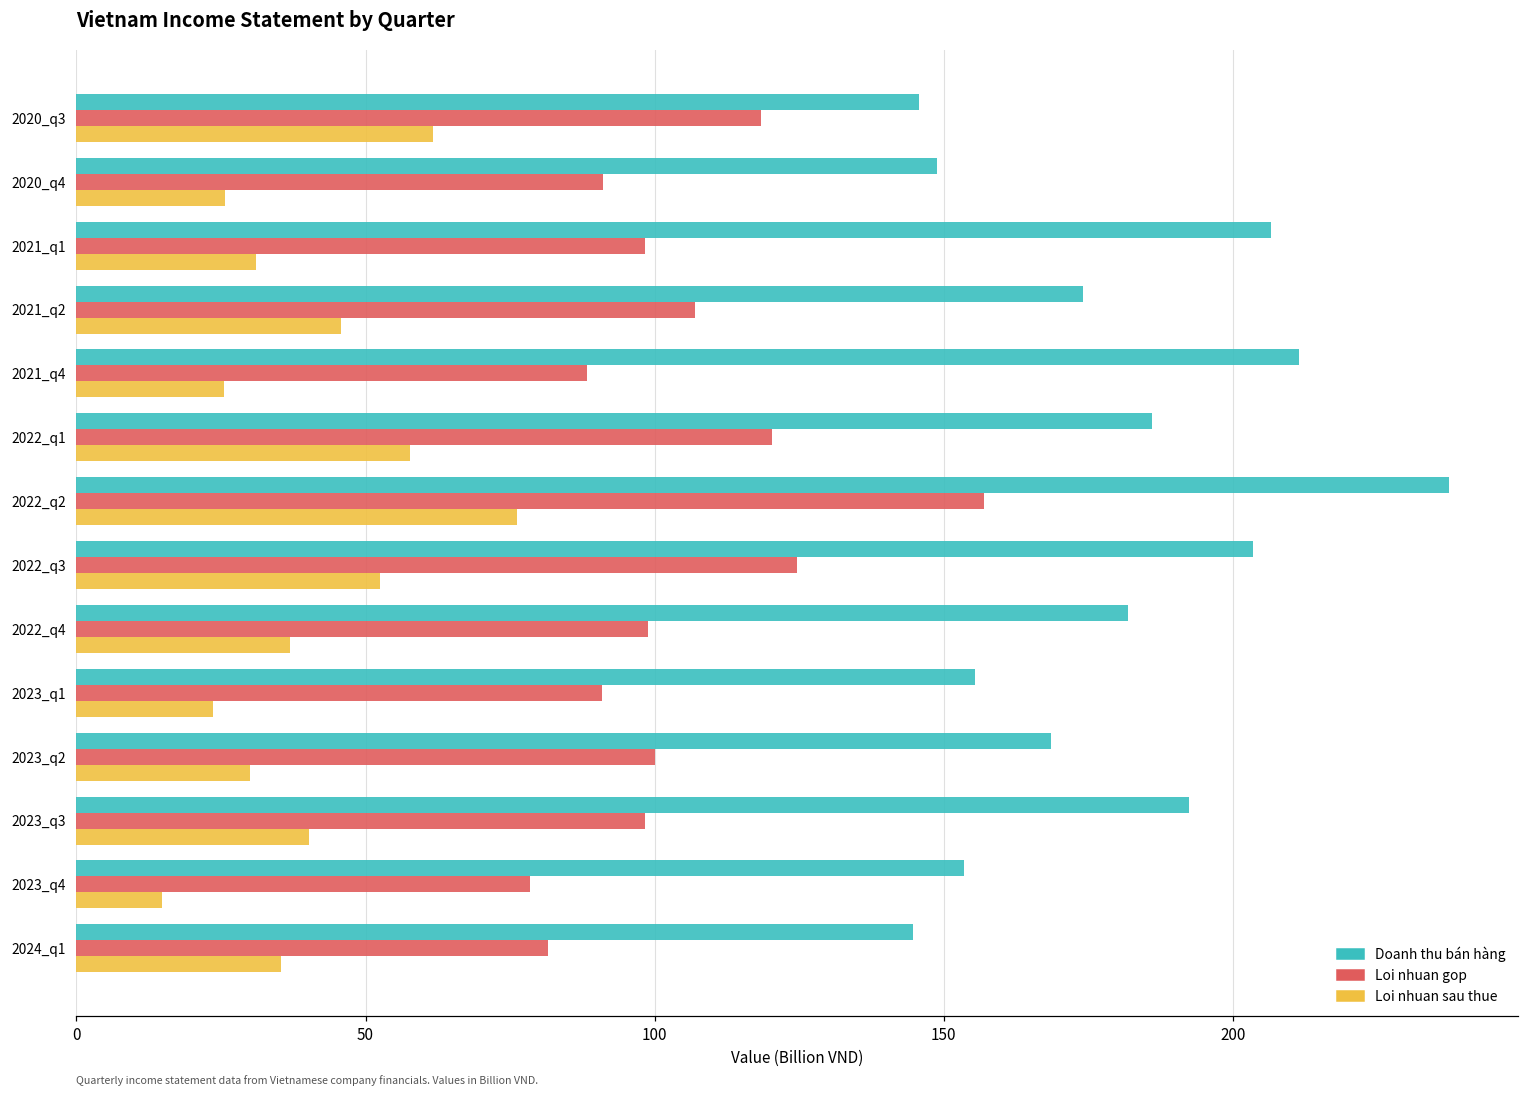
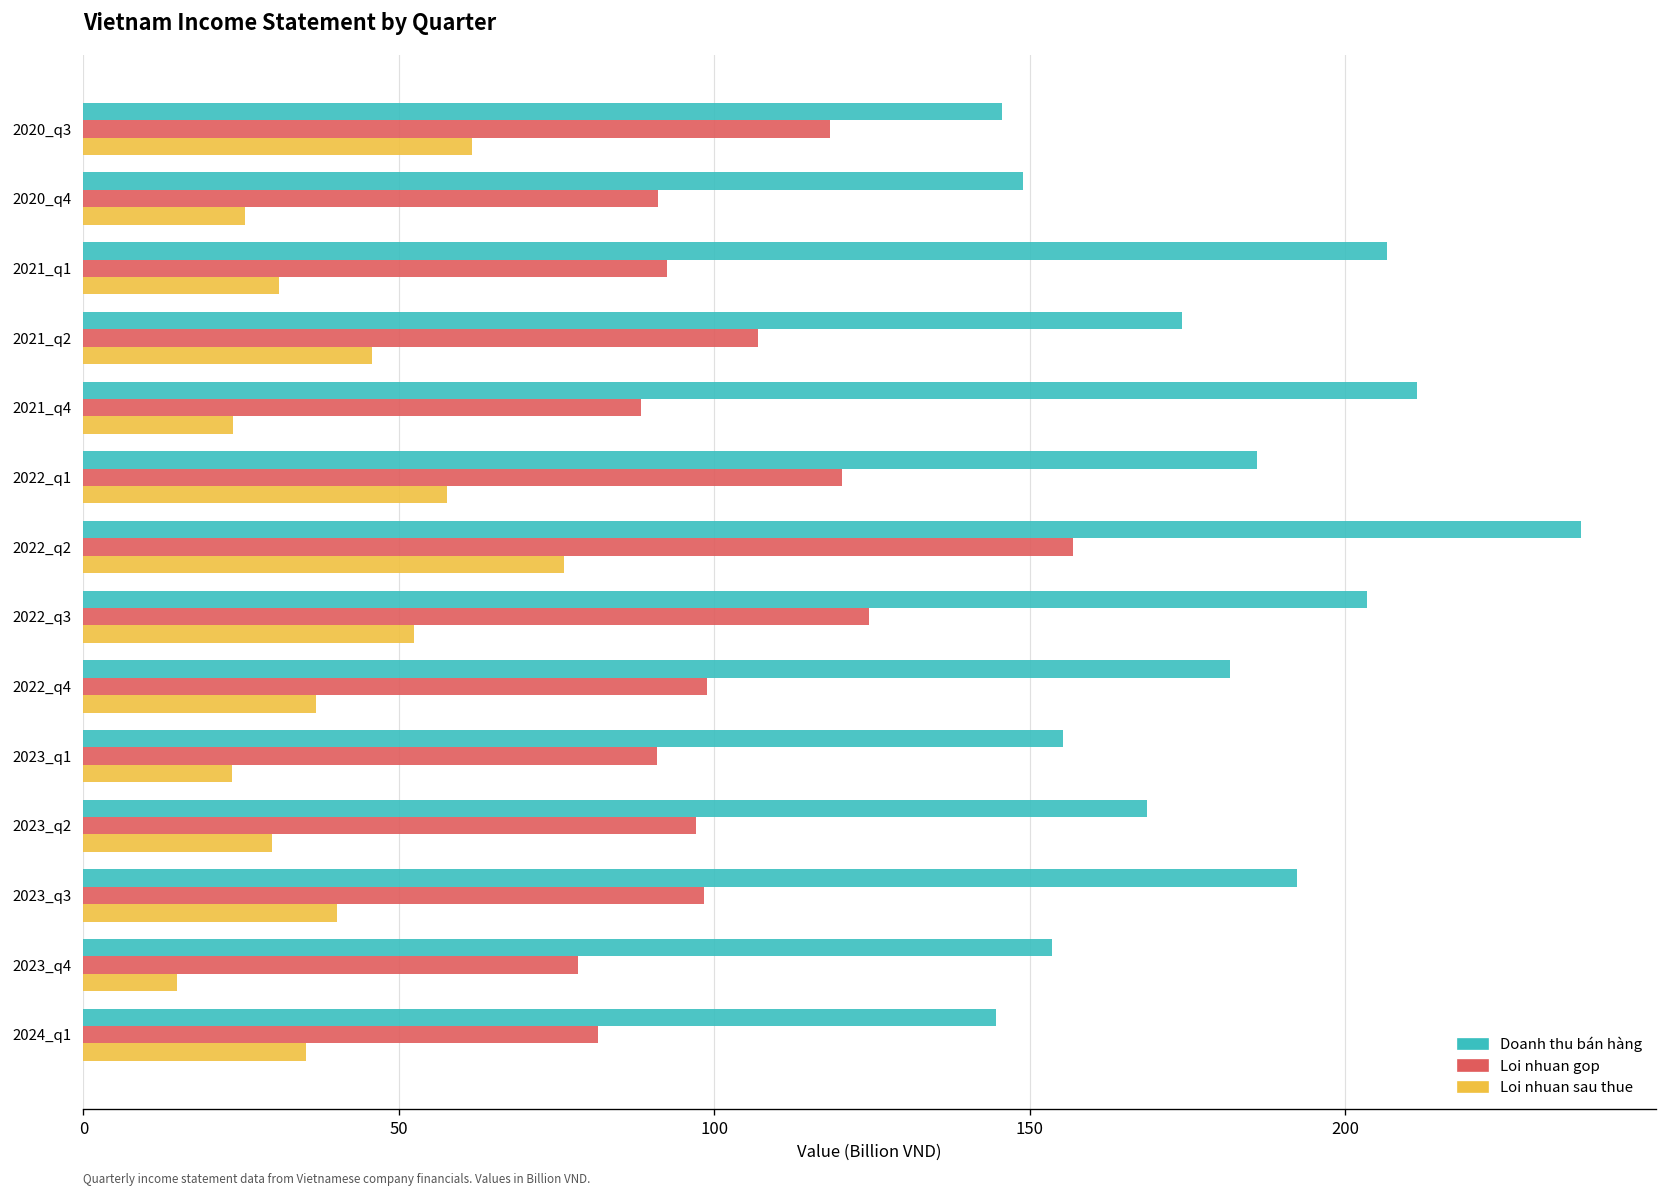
  {
    "Doanh thu bán hàng": {
      "2020_q3": 146,
      "2020_q4": 149,
      "2021_q1": 207,
      "2021_q2": 174,
      "2021_q4": 211,
      "2022_q1": 186,
      "2022_q2": 237,
      "2022_q3": 203,
      "2022_q4": 182,
      "2023_q1": 155,
      "2023_q2": 169,
      "2023_q3": 192,
      "2023_q4": 154,
      "2024_q1": 145
    },
    "Loi nhuan gop": {
      "2020_q3": 118,
      "2020_q4": 91,
-     "2021_q1": 98,
+     "2021_q1": 92,
      "2021_q2": 107,
      "2021_q4": 88,
      "2022_q1": 120,
      "2022_q2": 157,
      "2022_q3": 125,
      "2022_q4": 99,
      "2023_q1": 91,
-     "2023_q2": 100,
+     "2023_q2": 97,
      "2023_q3": 98,
      "2023_q4": 78,
      "2024_q1": 82
    },
    "Loi nhuan sau thue": {
      "2020_q3": 62,
      "2020_q4": 26,
      "2021_q1": 31,
      "2021_q2": 46,
-     "2021_q4": 25,
+     "2021_q4": 24,
      "2022_q1": 58,
      "2022_q2": 76,
      "2022_q3": 52,
      "2022_q4": 37,
      "2023_q1": 24,
      "2023_q2": 30,
      "2023_q3": 40,
      "2023_q4": 15,
      "2024_q1": 35
    }
  }
